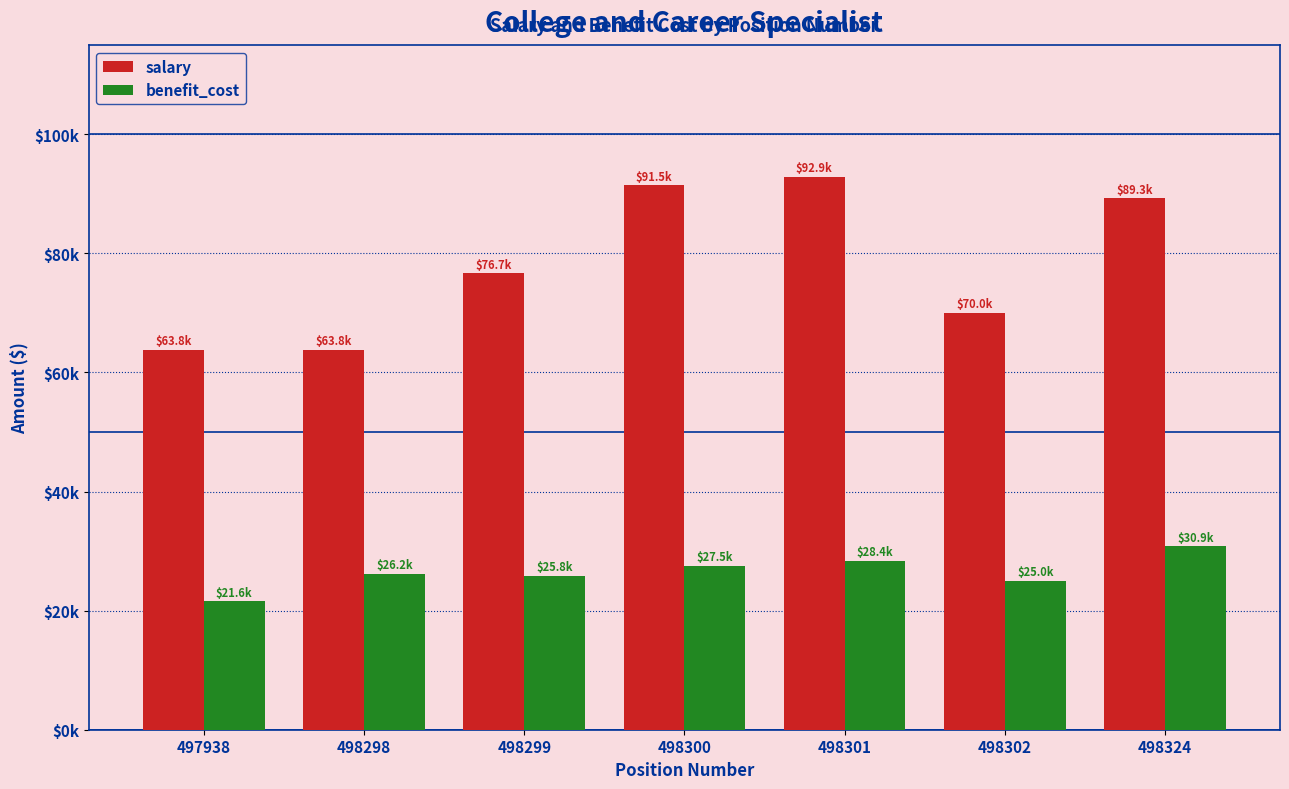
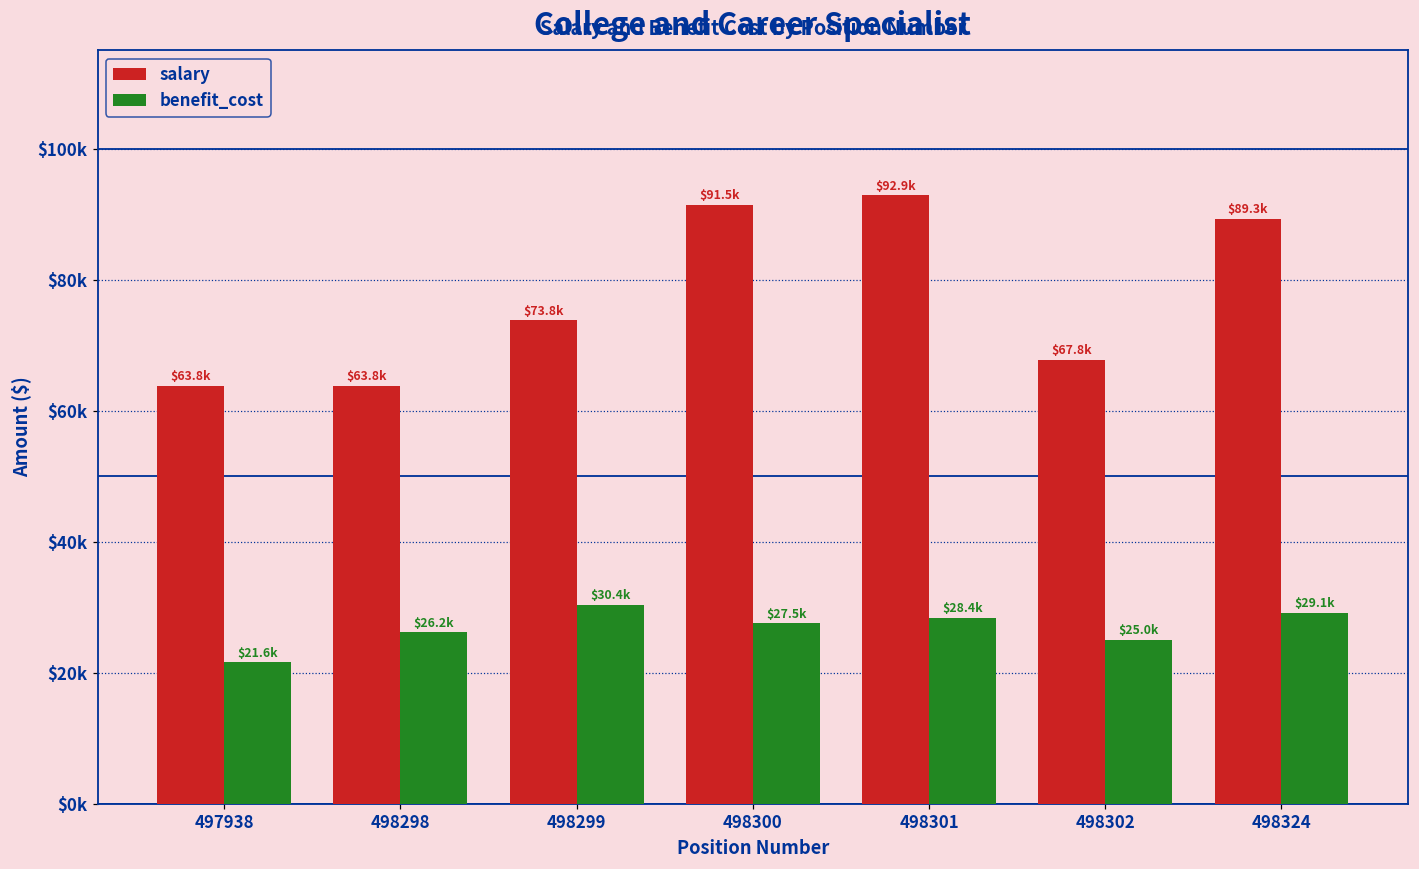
  {
    "salary": {
      "497938": "$63.8k",
      "498298": "$63.8k",
-     "498299": "$76.7k",
+     "498299": "$73.8k",
      "498300": "$91.5k",
      "498301": "$92.9k",
-     "498302": "$70.0k",
+     "498302": "$67.8k",
      "498324": "$89.3k"
    },
    "benefit_cost": {
      "497938": "$21.6k",
      "498298": "$26.2k",
-     "498299": "$25.8k",
+     "498299": "$30.4k",
      "498300": "$27.5k",
      "498301": "$28.4k",
      "498302": "$25.0k",
-     "498324": "$30.9k"
+     "498324": "$29.1k"
    }
  }
